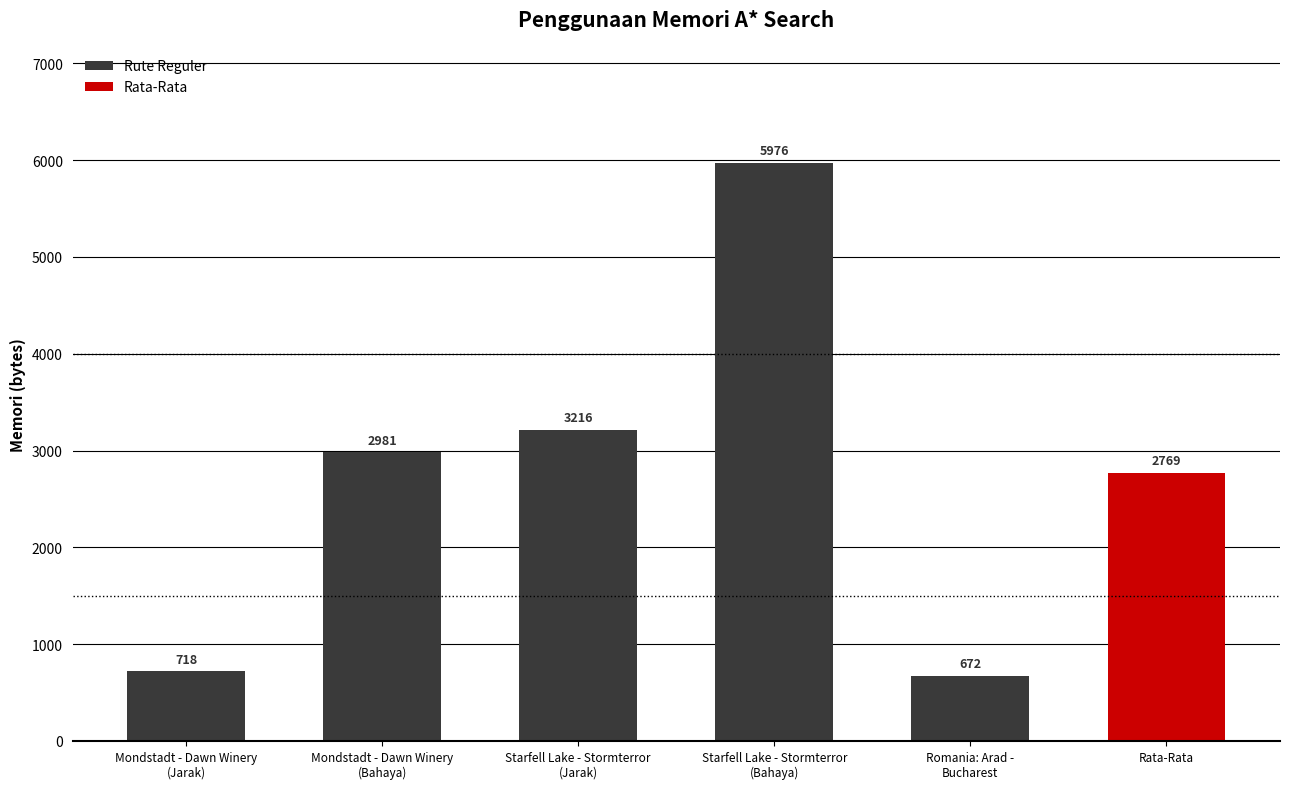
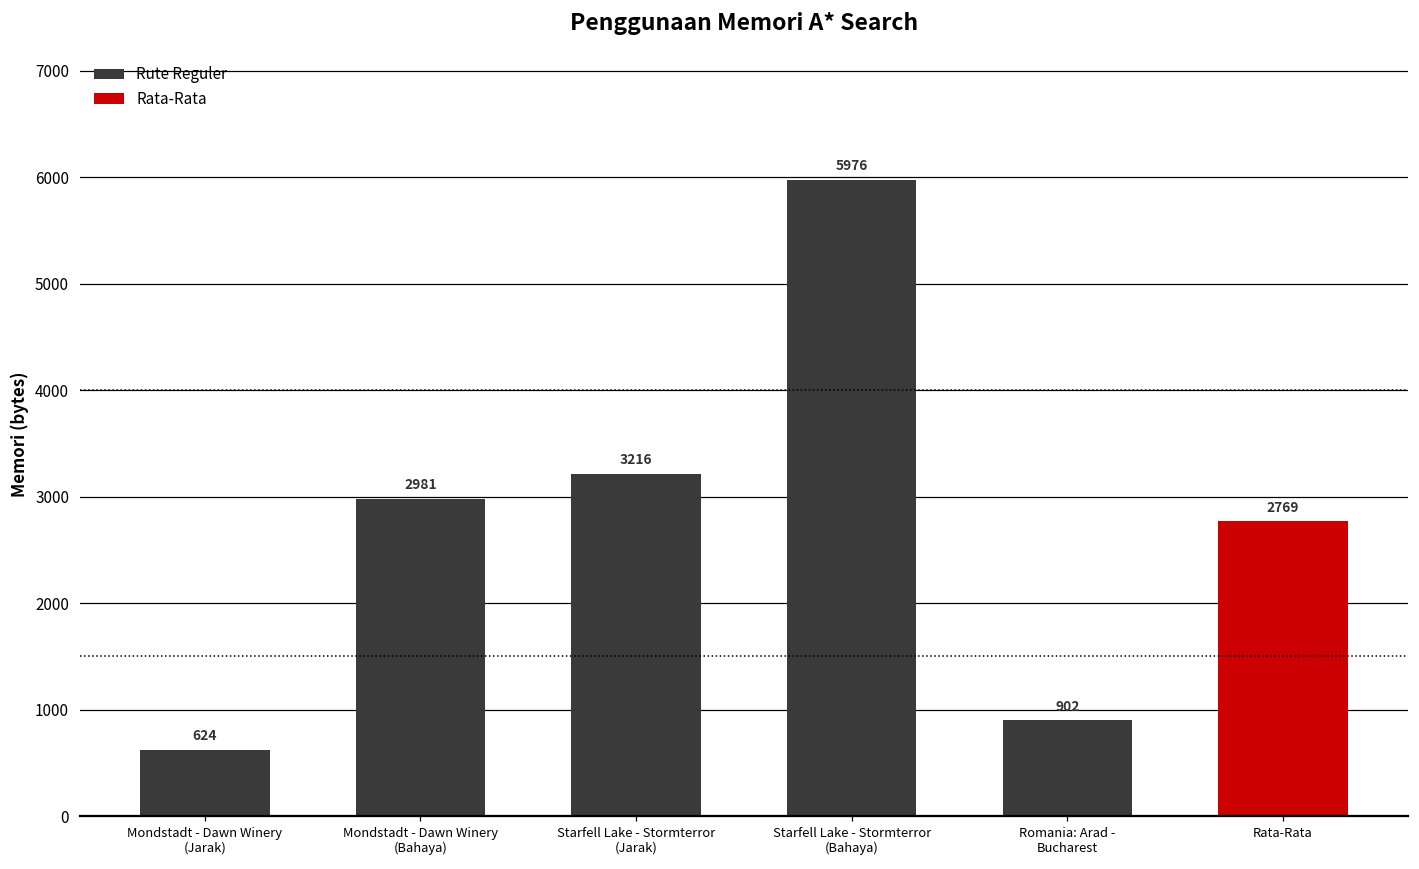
  {
-   "Mondstadt - Dawn Winery (Jarak)": 718,
+   "Mondstadt - Dawn Winery (Jarak)": 624,
    "Mondstadt - Dawn Winery (Bahaya)": 2981,
    "Starfell Lake - Stormterror (Jarak)": 3216,
    "Starfell Lake - Stormterror (Bahaya)": 5976,
-   "Romania: Arad - Bucharest": 672
+   "Romania: Arad - Bucharest": 902
  }
